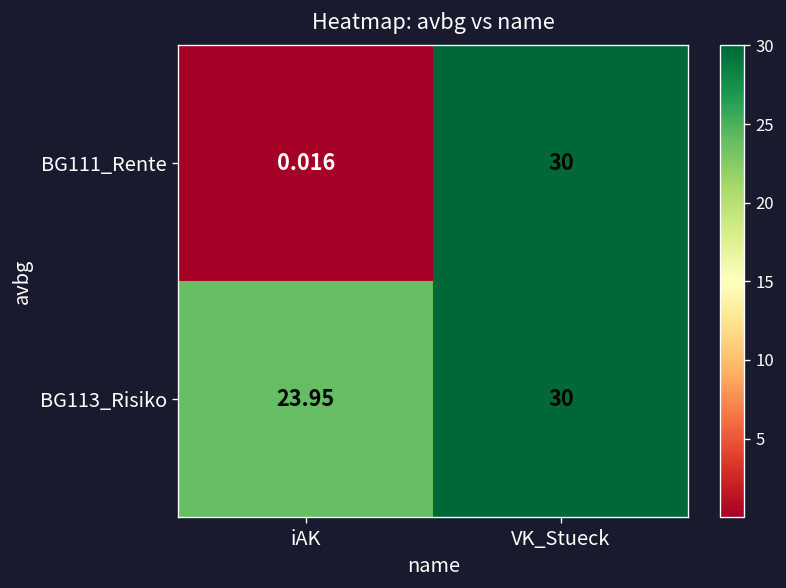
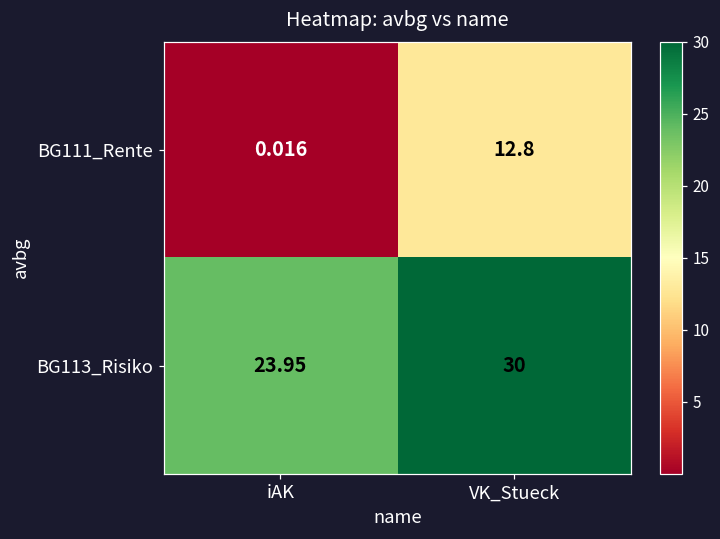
  {
    "BG111_Rente": {
      "iAK": 0.016,
-     "VK_Stueck": 30
+     "VK_Stueck": 12.8
    },
    "BG113_Risiko": {
      "iAK": 23.95,
      "VK_Stueck": 30
    }
  }
